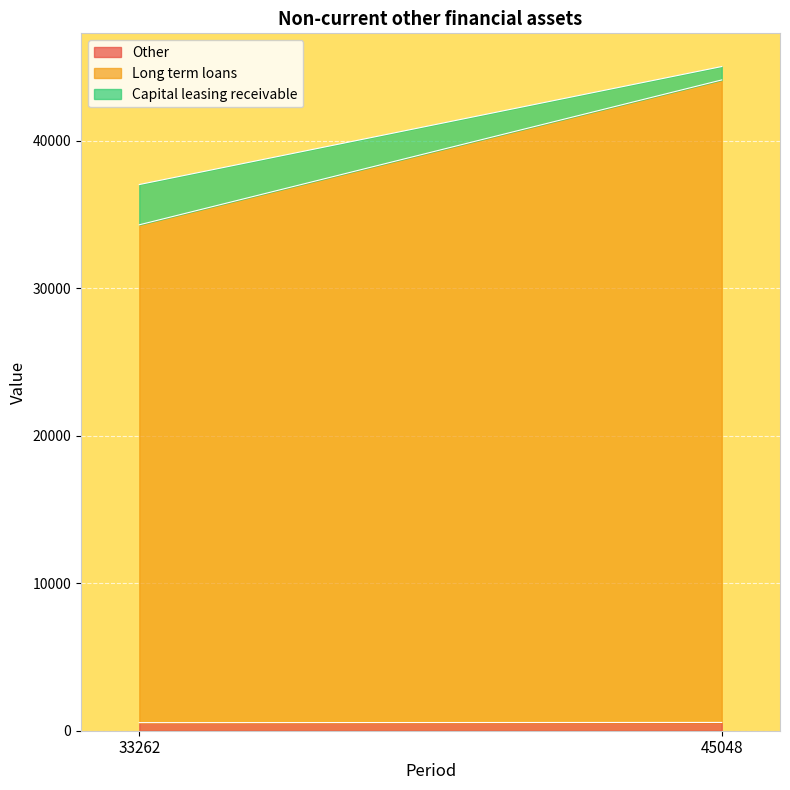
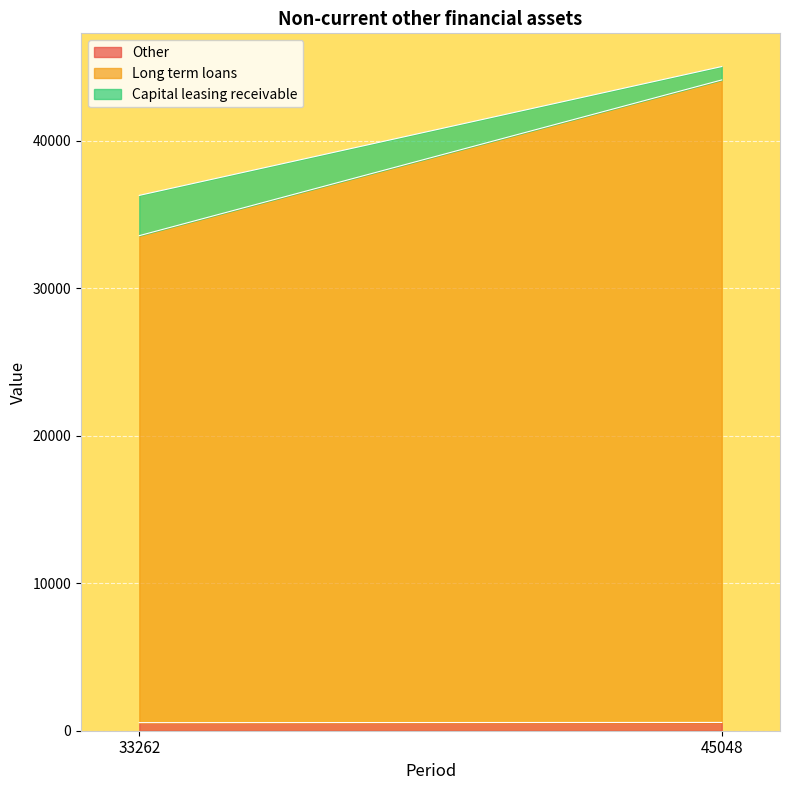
  {
    "Other": {
      "33262": 500,
      "45048": 600
    },
    "Long term loans": {
-     "33262": 33800,
+     "33262": 33000,
      "45048": 43600
    },
    "Capital leasing receivable": {
      "33262": 2700,
      "45048": 900
    }
  }
